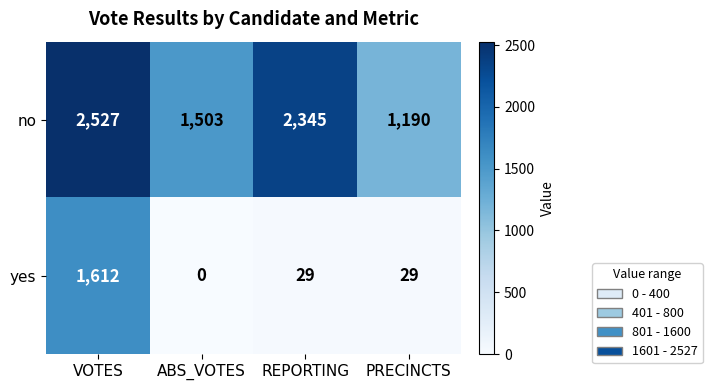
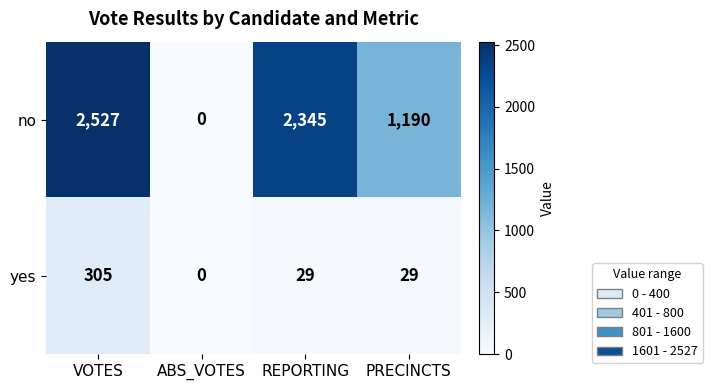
  {
    "no": {
      "VOTES": "2,527",
-     "ABS_VOTES": "1,503",
+     "ABS_VOTES": "0",
      "REPORTING": "2,345",
      "PRECINCTS": "1,190"
    },
    "yes": {
-     "VOTES": "1,612",
+     "VOTES": "305",
      "ABS_VOTES": "0",
      "REPORTING": "29",
      "PRECINCTS": "29"
    }
  }
